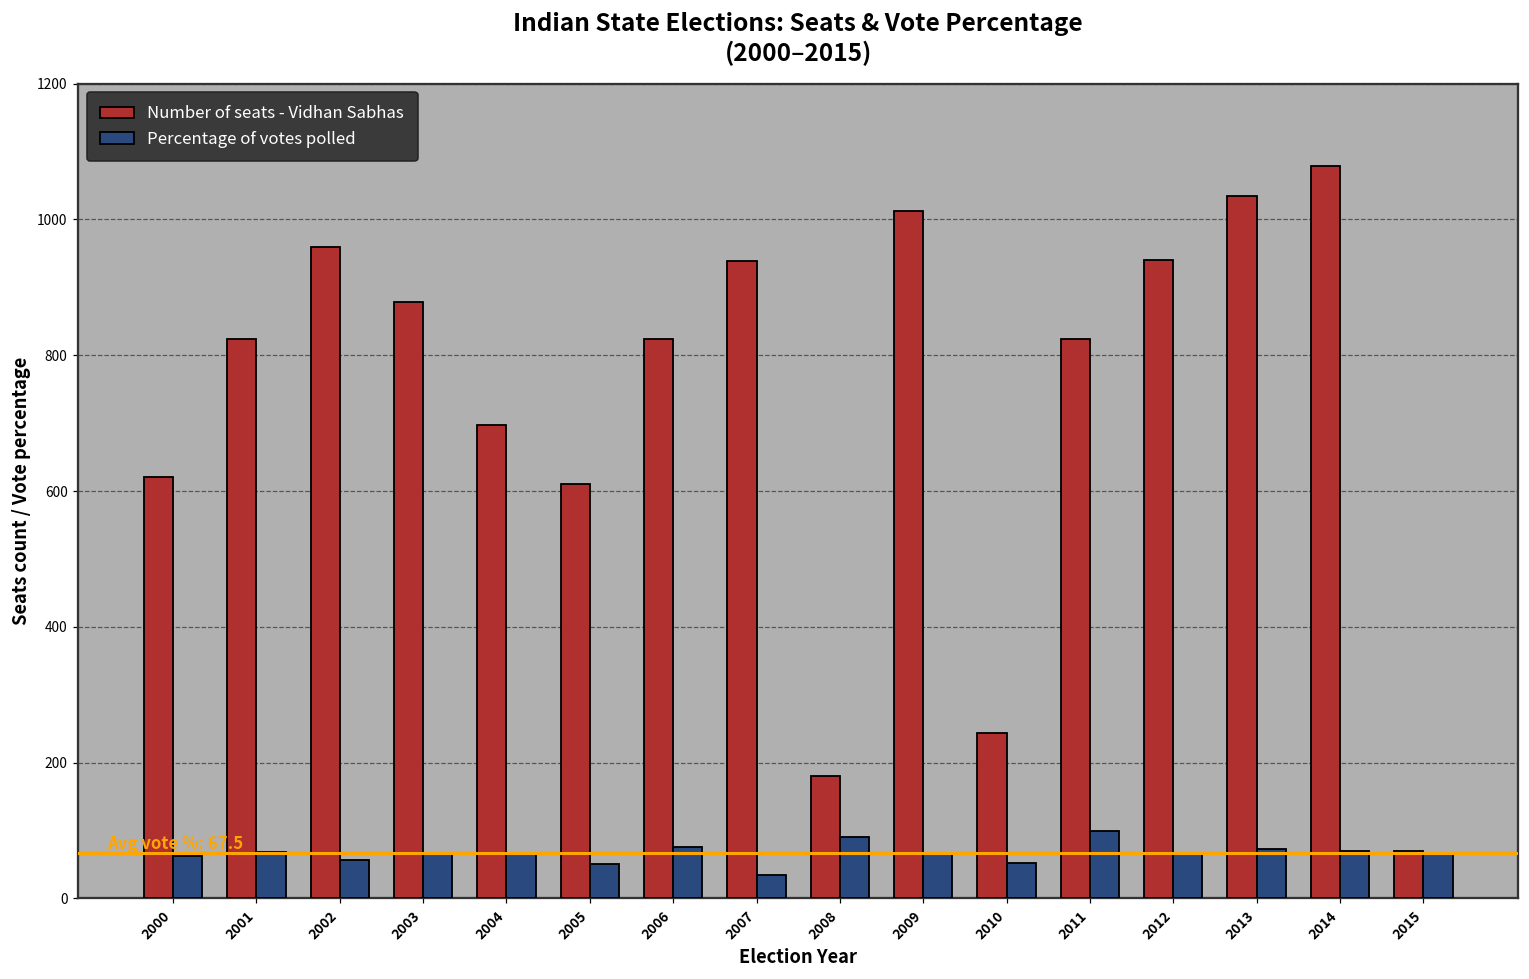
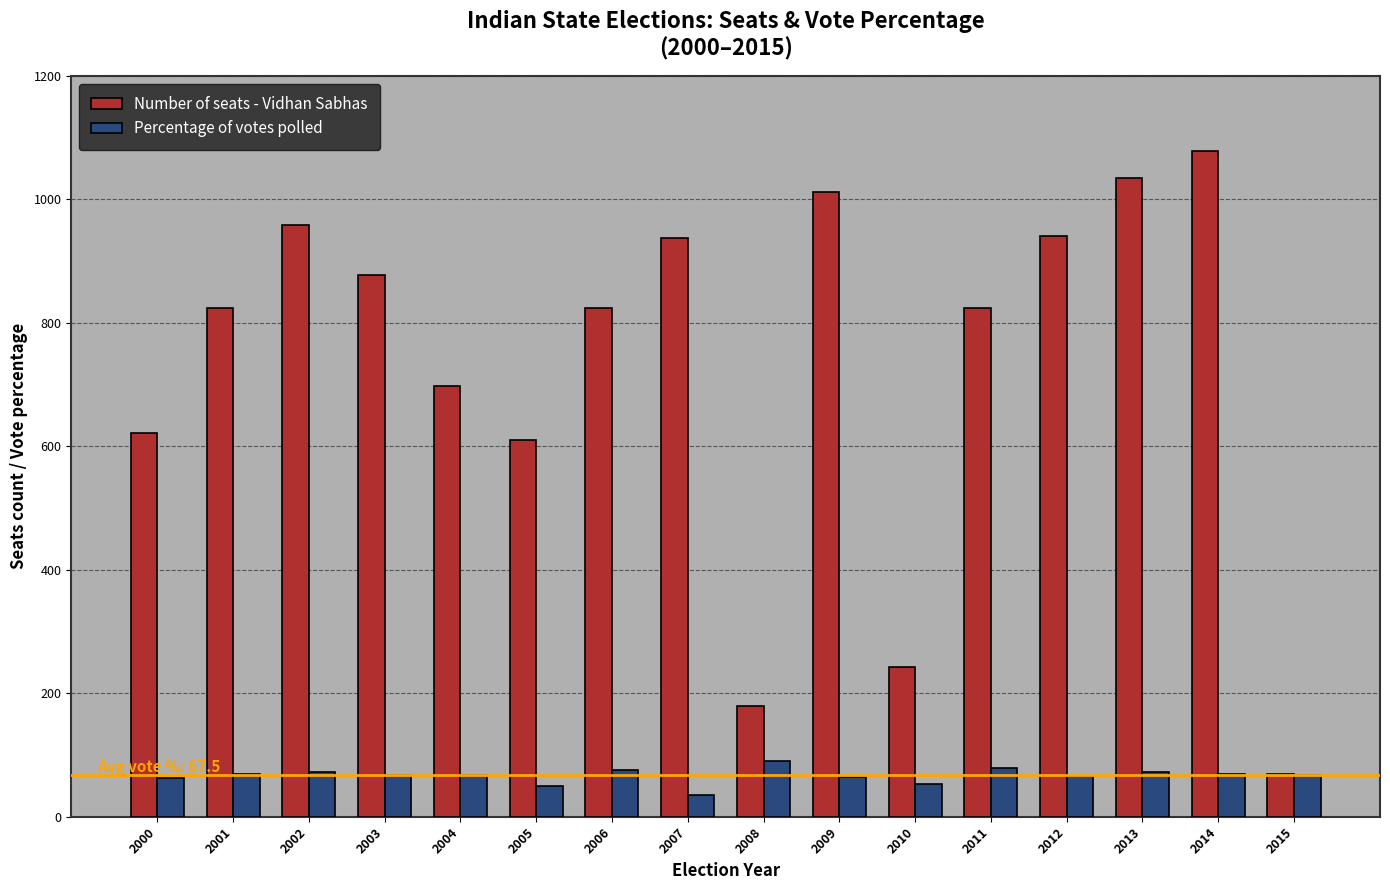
  {
    "Number of seats - Vidhan Sabhas": {
      "2000": 620,
      "2001": 820,
      "2002": 960,
      "2003": 880,
      "2004": 700,
      "2005": 610,
      "2006": 820,
      "2007": 940,
      "2008": 180,
      "2009": 1010,
      "2010": 240,
      "2011": 820,
      "2012": 940,
      "2013": 1030,
      "2014": 1080,
      "2015": 70
    },
    "Percentage of votes polled": {
      "2001": 70,
-     "2002": 60,
+     "2002": 70,
      "2003": 70,
      "2004": 70,
      "2005": 50,
      "2006": 80,
      "2007": 30,
      "2008": 90,
      "2009": 60,
      "2010": 50,
-     "2011": 100,
+     "2011": 80,
      "2012": 70,
      "2013": 70,
      "2014": 70,
      "2015": 70
    }
  }
